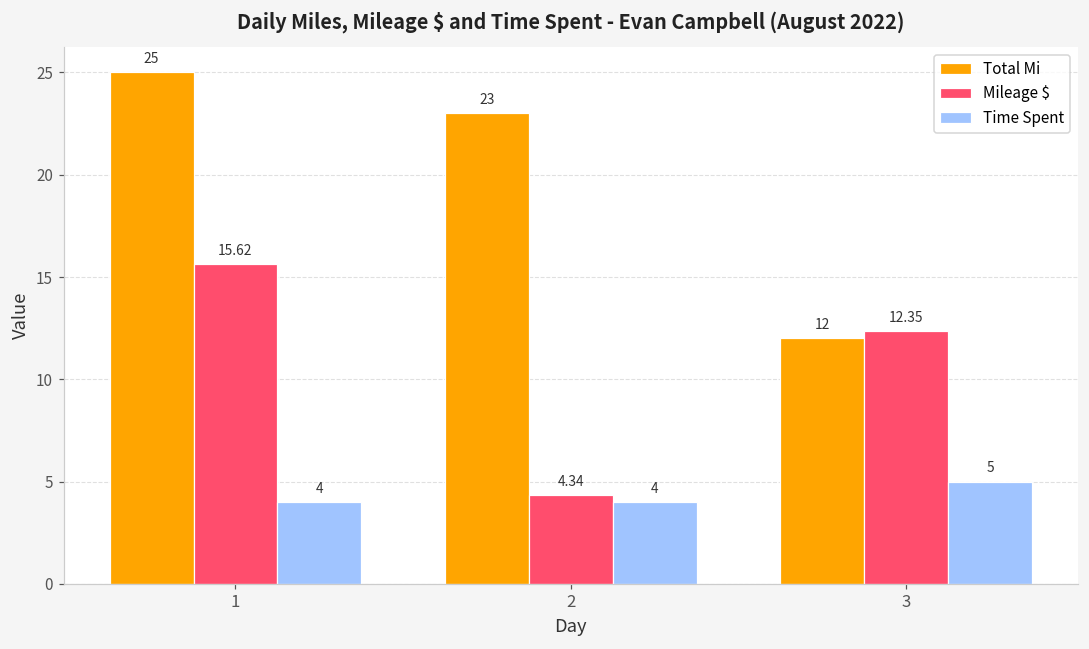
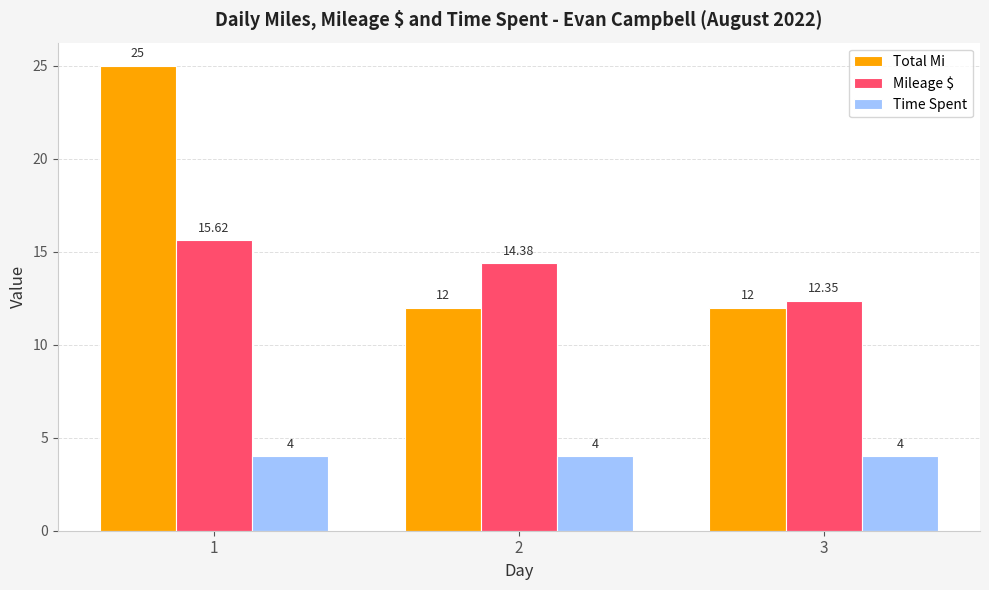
  {
    "Total Mi": {
      "1": 25,
-     "2": 23,
+     "2": 12,
      "3": 12
    },
    "Mileage $": {
      "1": 15.62,
-     "2": 4.34,
+     "2": 14.38,
      "3": 12.35
    },
    "Time Spent": {
      "1": 4,
      "2": 4,
-     "3": 5
+     "3": 4
    }
  }
